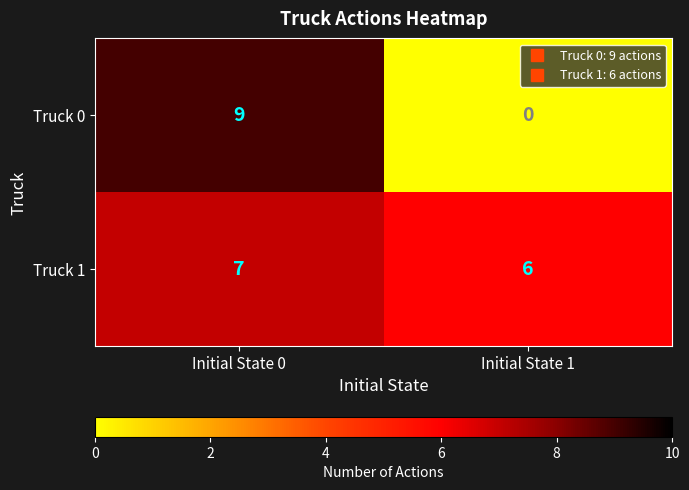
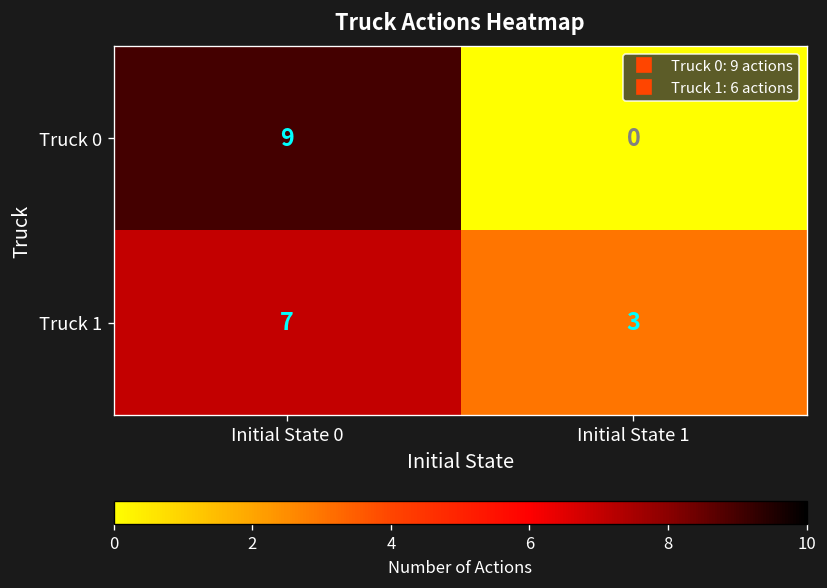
  {
    "Truck 0": {
      "Initial State 0": 9,
      "Initial State 1": 0
    },
    "Truck 1": {
      "Initial State 0": 7,
-     "Initial State 1": 6
+     "Initial State 1": 3
    }
  }
